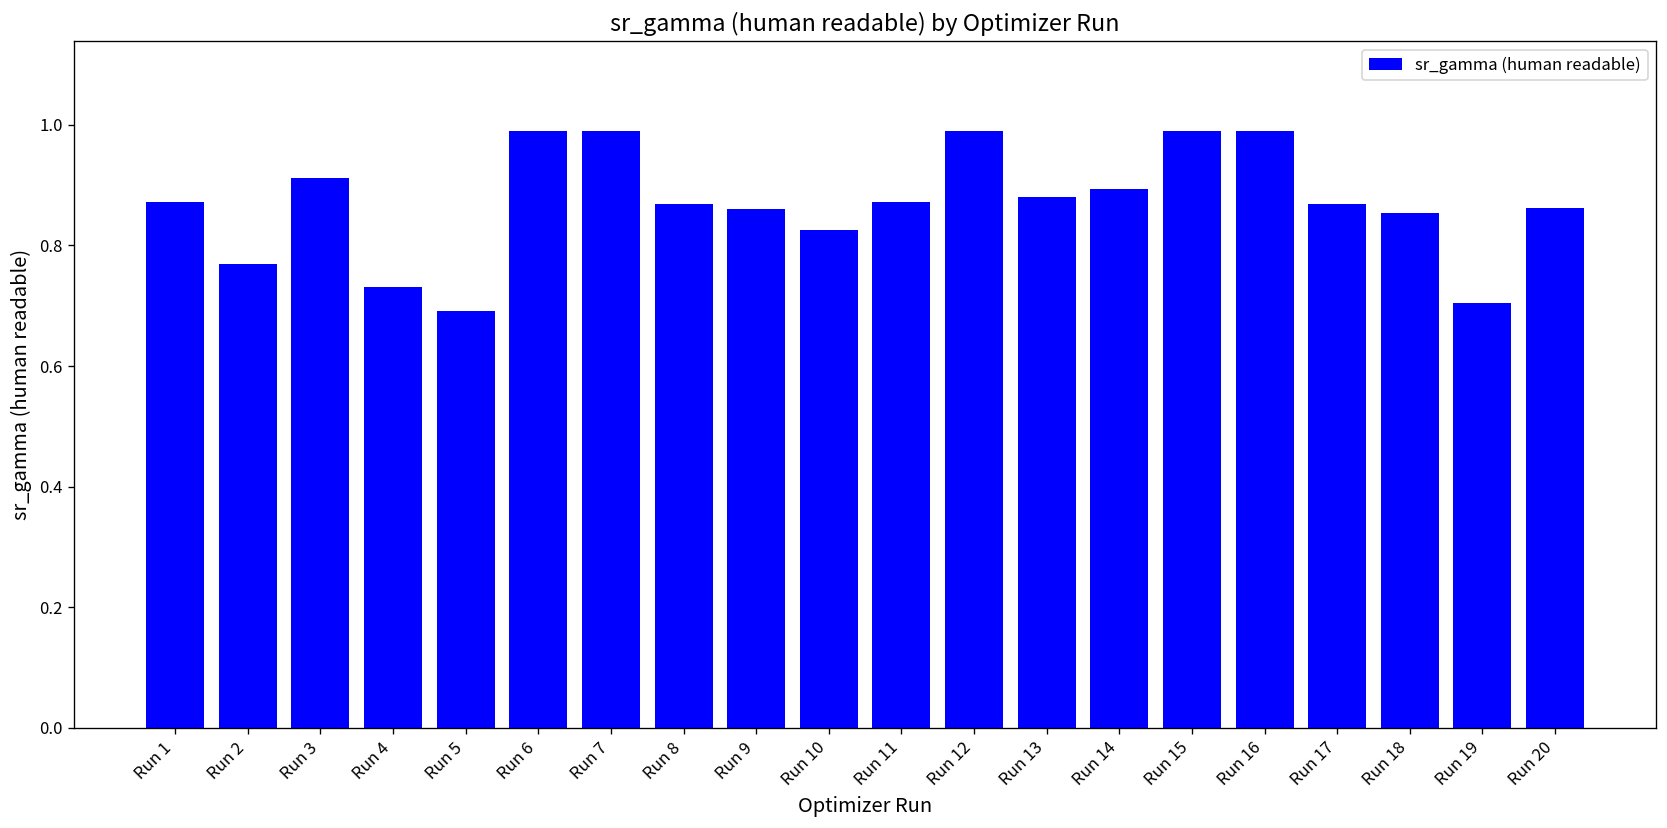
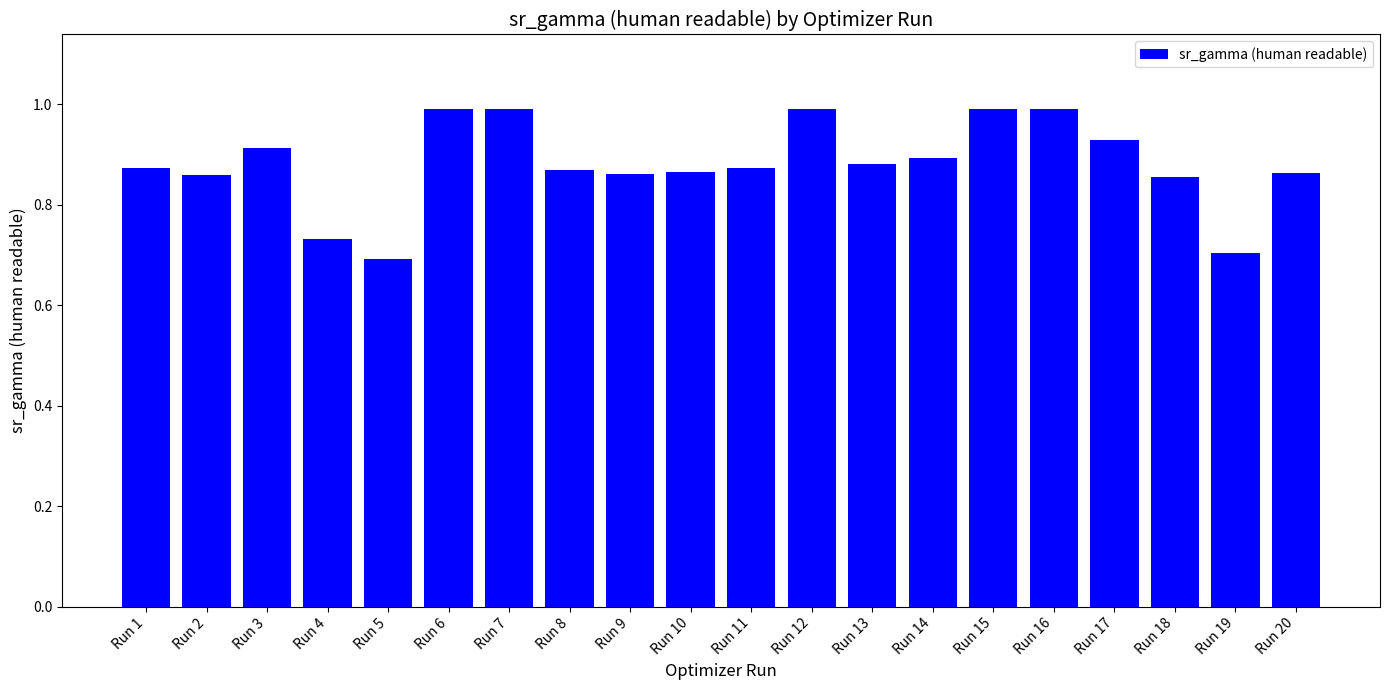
  {
    "Run 1": 0.87,
-   "Run 2": 0.77,
+   "Run 2": 0.86,
    "Run 3": 0.91,
    "Run 4": 0.73,
    "Run 5": 0.69,
    "Run 6": 0.99,
    "Run 7": 0.99,
    "Run 8": 0.87,
    "Run 9": 0.86,
-   "Run 10": 0.83,
+   "Run 10": 0.86,
    "Run 11": 0.87,
    "Run 12": 0.99,
    "Run 13": 0.88,
    "Run 14": 0.89,
    "Run 15": 0.99,
    "Run 16": 0.99,
-   "Run 17": 0.87,
+   "Run 17": 0.93,
    "Run 18": 0.85,
    "Run 19": 0.70,
    "Run 20": 0.86
  }
